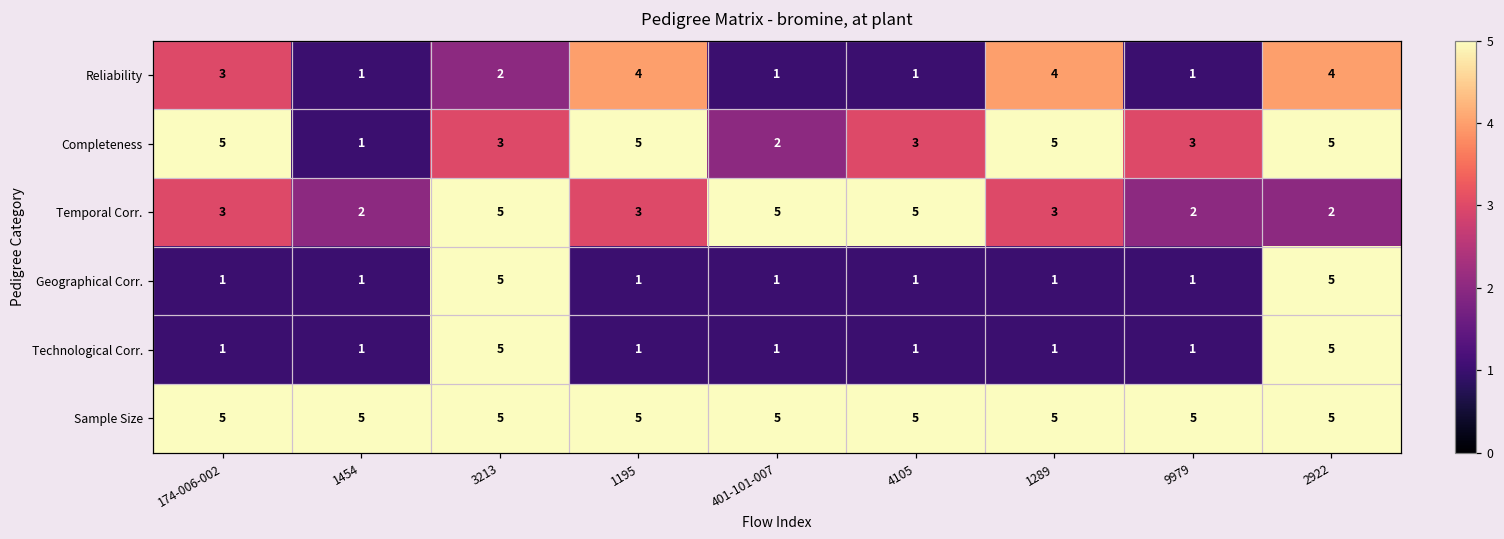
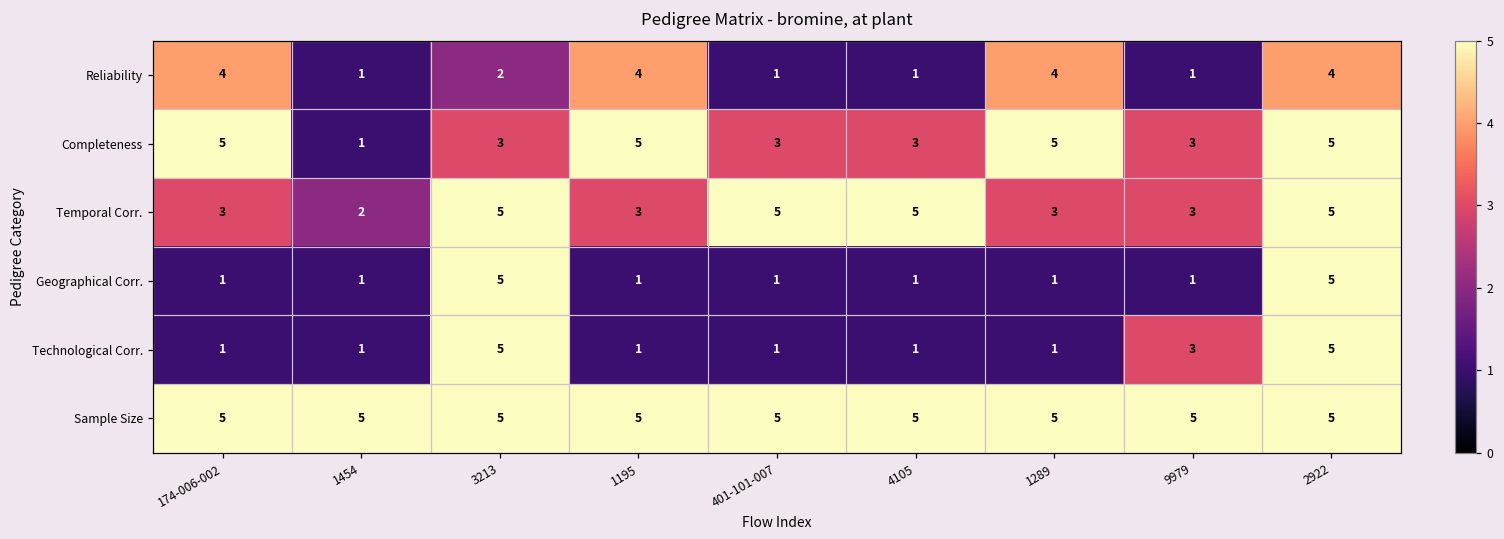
  {
    "Reliability": {
-     "174-006-002": 3,
+     "174-006-002": 4,
      "1454": 1,
      "3213": 2,
      "1195": 4,
      "401-101-007": 1,
      "4105": 1,
      "1289": 4,
      "9979": 1,
      "2922": 4
    },
    "Completeness": {
      "174-006-002": 5,
      "1454": 1,
      "3213": 3,
      "1195": 5,
-     "401-101-007": 2,
+     "401-101-007": 3,
      "4105": 3,
      "1289": 5,
      "9979": 3,
      "2922": 5
    },
    "Temporal Corr.": {
      "174-006-002": 3,
      "1454": 2,
      "3213": 5,
      "1195": 3,
      "401-101-007": 5,
      "4105": 5,
      "1289": 3,
-     "9979": 2,
-     "2922": 2
+     "9979": 3,
+     "2922": 5
    },
    "Geographical Corr.": {
      "174-006-002": 1,
      "1454": 1,
      "3213": 5,
      "1195": 1,
      "401-101-007": 1,
      "4105": 1,
      "1289": 1,
      "9979": 1,
      "2922": 5
    },
    "Technological Corr.": {
      "174-006-002": 1,
      "1454": 1,
      "3213": 5,
      "1195": 1,
      "401-101-007": 1,
      "4105": 1,
      "1289": 1,
-     "9979": 1,
+     "9979": 3,
      "2922": 5
    },
    "Sample Size": {
      "174-006-002": 5,
      "1454": 5,
      "3213": 5,
      "1195": 5,
      "401-101-007": 5,
      "4105": 5,
      "1289": 5,
      "9979": 5,
      "2922": 5
    }
  }
